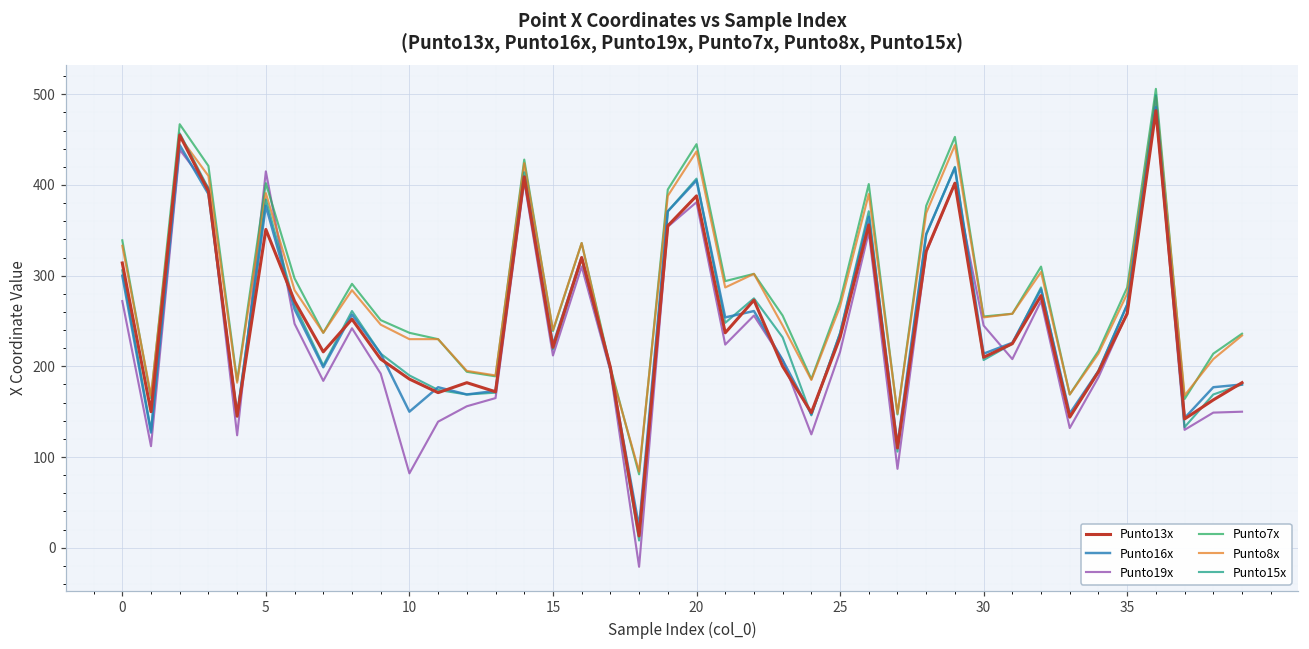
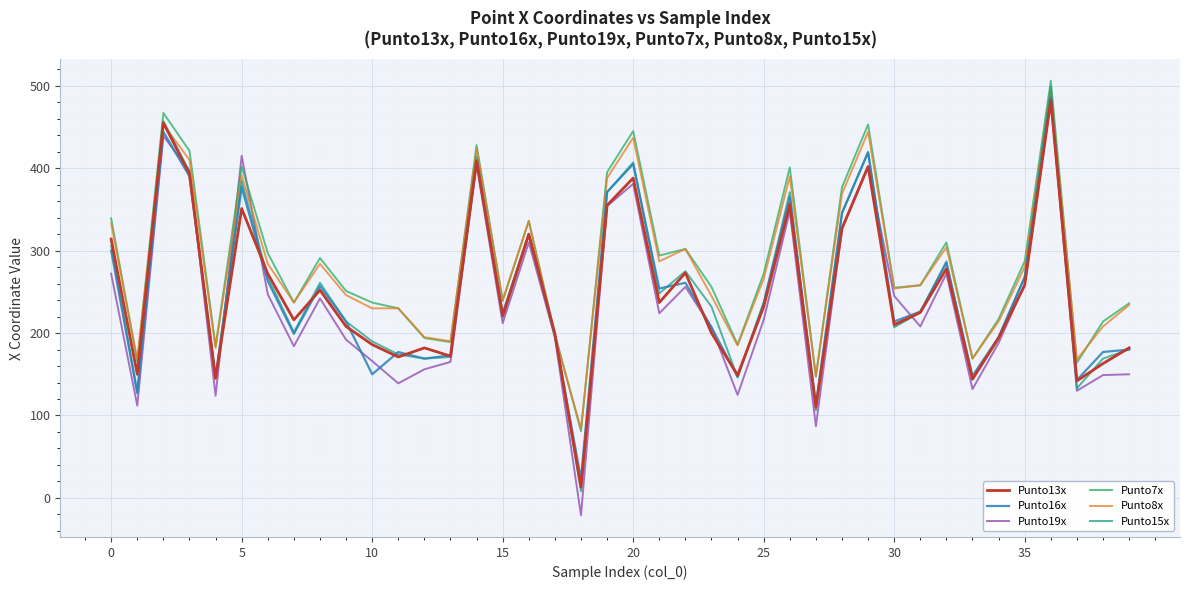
  {
    "Punto13x": {
      "0": 310,
      "5": 350,
      "10": 190,
      "20": 390,
      "25": 230
    },
    "Punto16x": {
      "0": 300,
      "5": 380,
      "10": 150,
      "30": 210
    },
    "Punto19x": {
      "0": 270,
      "5": 420,
-     "10": 80,
+     "10": 170,
      "15": 210,
      "20": 380,
      "25": 220,
      "30": 250
    },
    "Punto8x": {
      "0": 330,
      "5": 390,
      "10": 230,
      "20": 440,
      "25": 270,
      "35": 280
    }
  }
